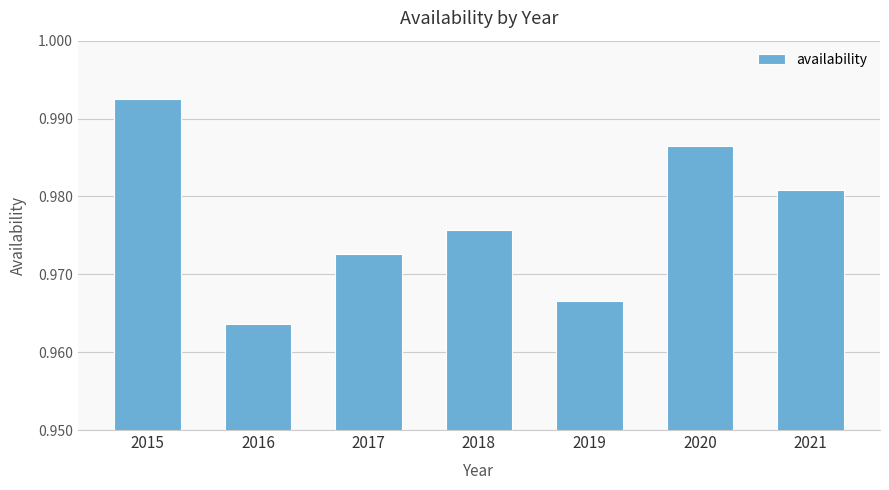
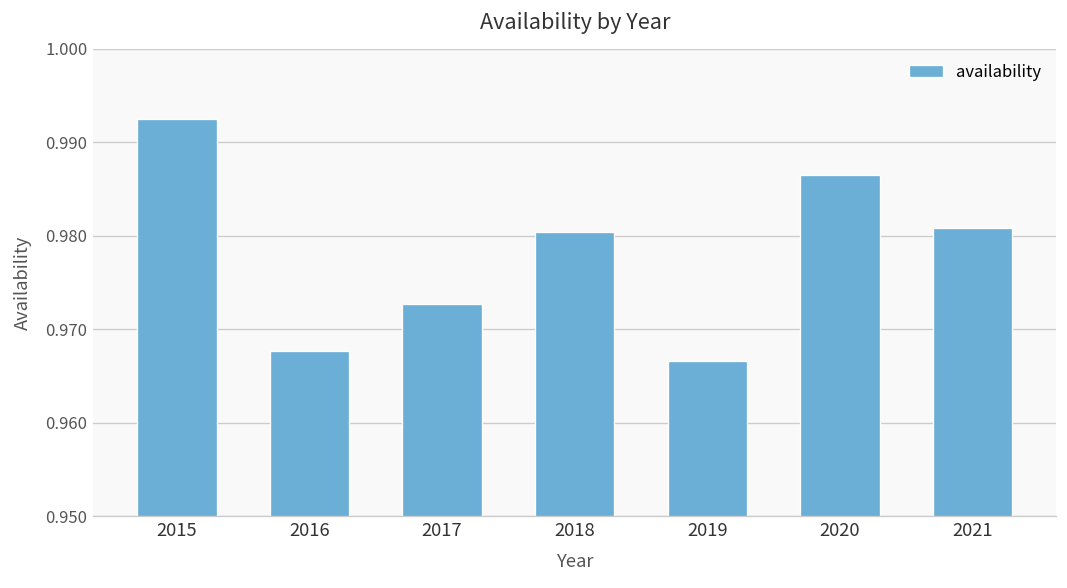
  {
    "2015": 0.993,
-   "2016": 0.964,
+   "2016": 0.968,
    "2017": 0.973,
-   "2018": 0.976,
+   "2018": 0.980,
    "2019": 0.967,
    "2020": 0.986,
    "2021": 0.981
  }
